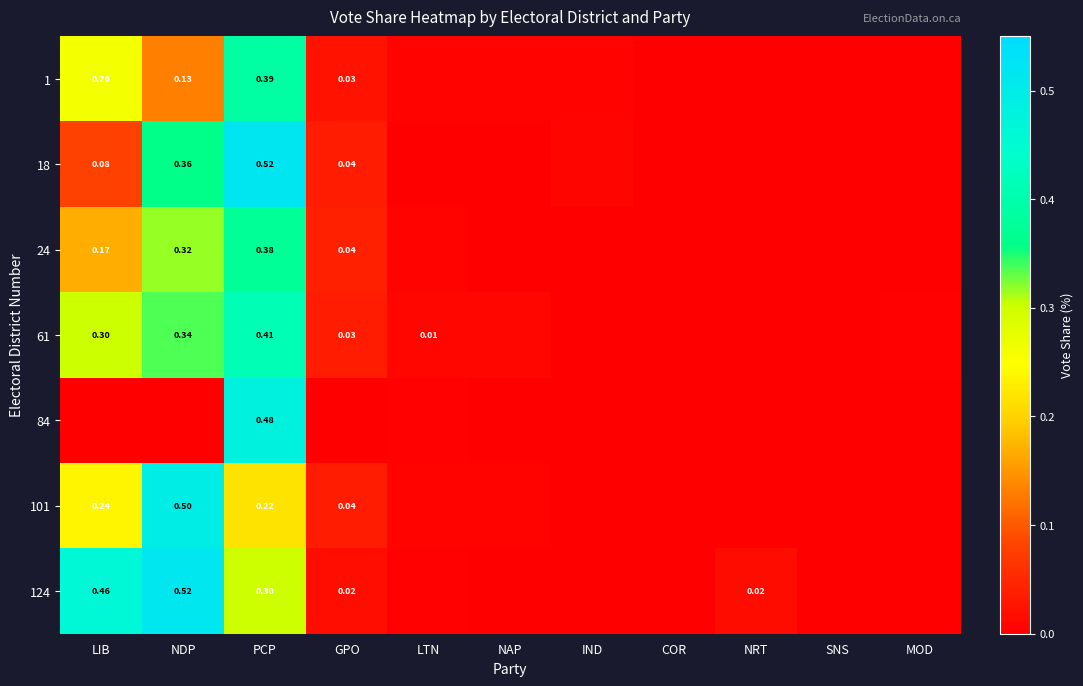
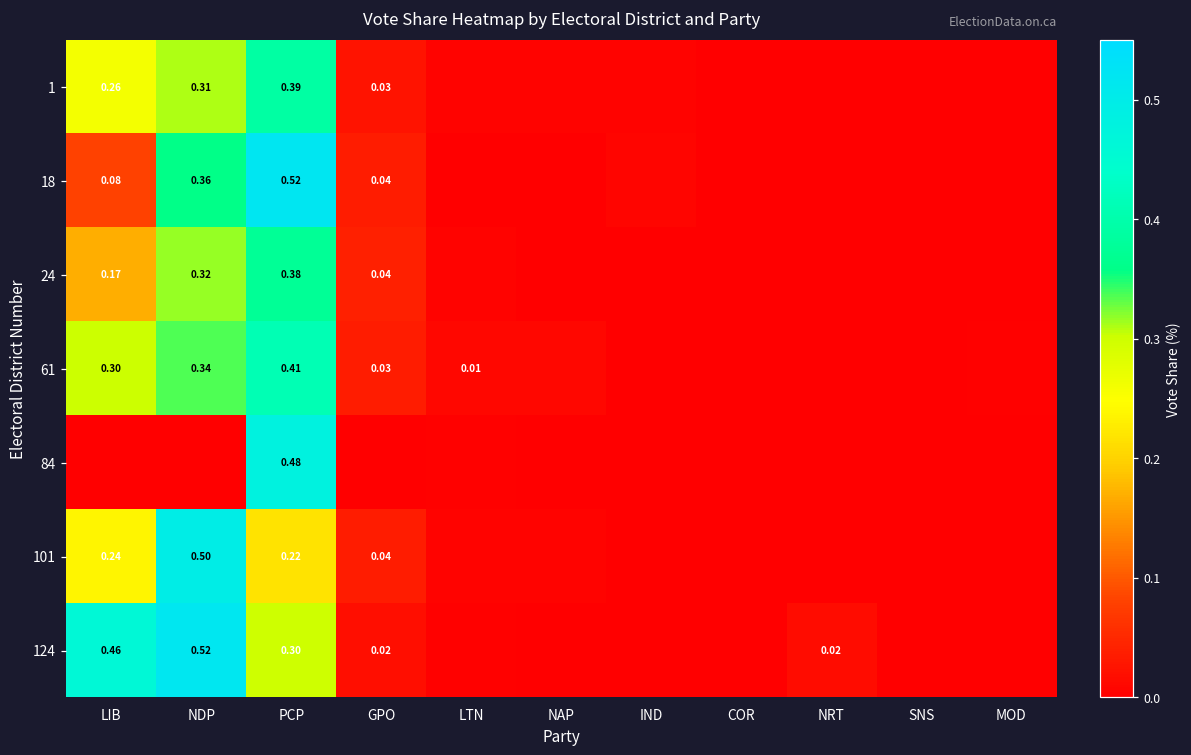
  {
    "1": {
      "LIB": 0.26,
-     "NDP": 0.13,
+     "NDP": 0.31,
      "PCP": 0.39,
      "GPO": 0.03
    },
    "18": {
      "LIB": 0.08,
      "NDP": 0.36,
      "PCP": 0.52,
      "GPO": 0.04
    },
    "24": {
      "LIB": 0.17,
      "NDP": 0.32,
      "PCP": 0.38,
      "GPO": 0.04
    },
    "61": {
      "LIB": 0.30,
      "NDP": 0.34,
      "PCP": 0.41,
      "GPO": 0.03,
      "LTN": 0.01
    },
    "84": {
      "PCP": 0.48
    },
    "101": {
      "LIB": 0.24,
      "NDP": 0.50,
      "PCP": 0.22,
      "GPO": 0.04
    },
    "124": {
      "LIB": 0.46,
      "NDP": 0.52,
      "PCP": 0.30,
      "GPO": 0.02,
      "NRT": 0.02
    }
  }
